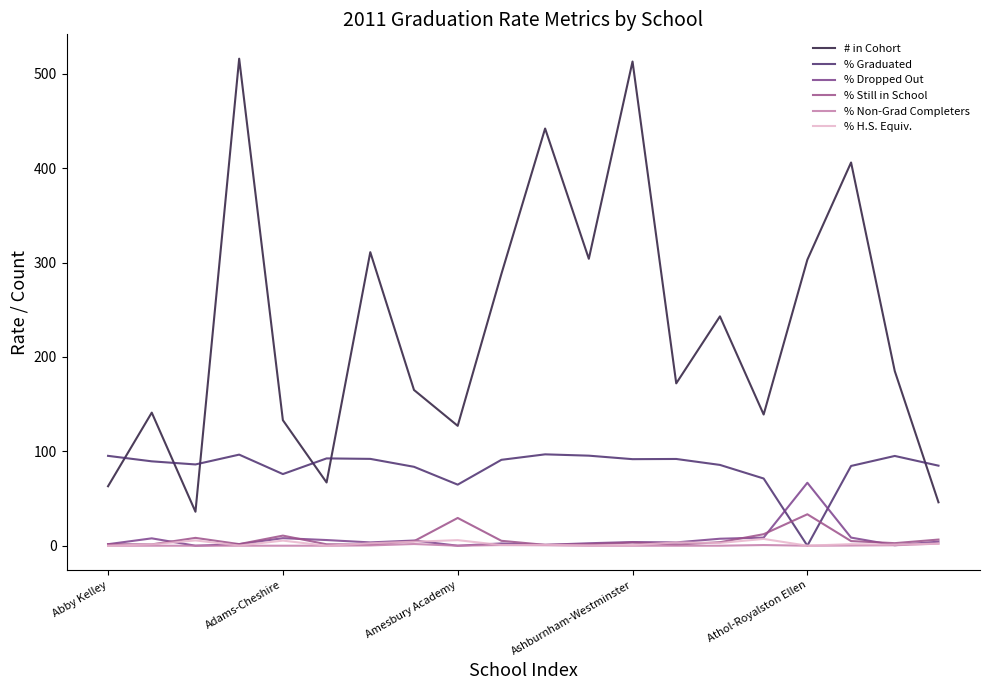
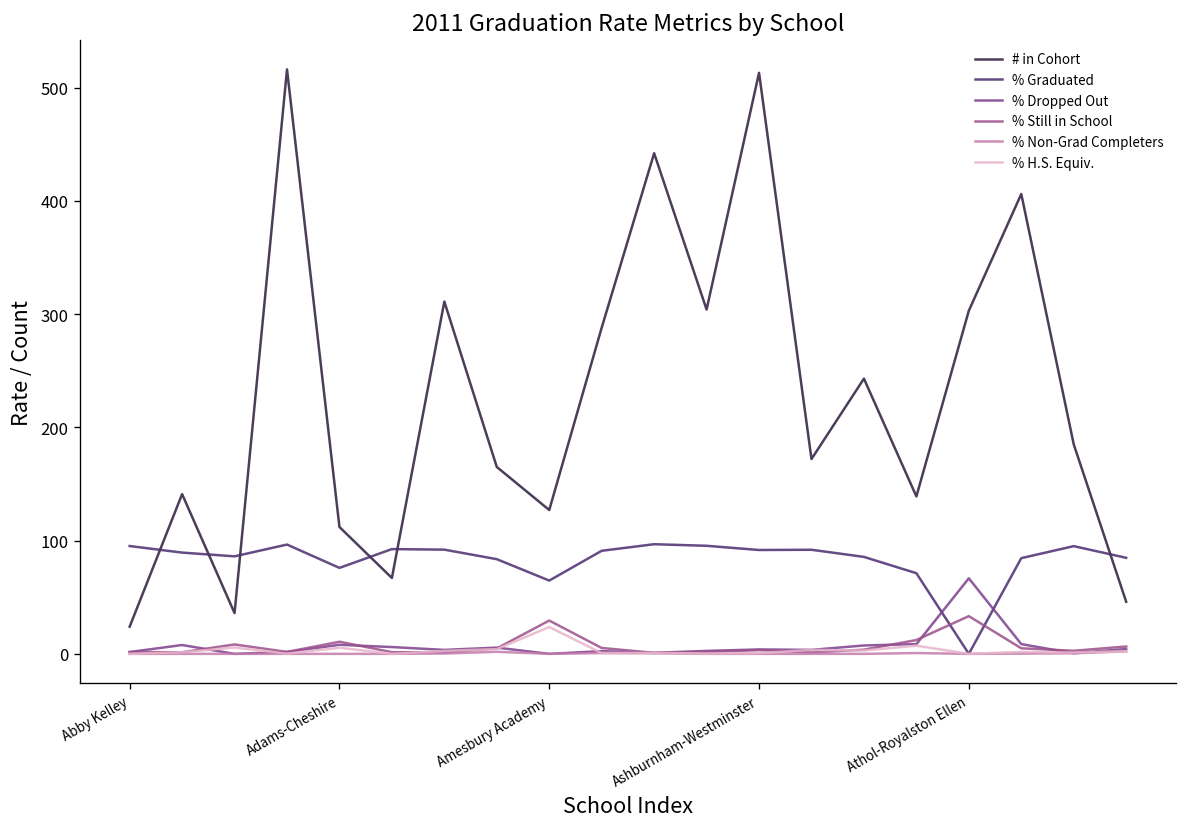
  {
    "# in Cohort": {
-     "Abby Kelley": 60,
-     "Adams-Cheshire": 130,
+     "Abby Kelley": 20,
+     "Adams-Cheshire": 110,
      "Amesbury Academy": 130,
      "Ashburnham-Westminster": 510,
      "Athol-Royalston Ellen": 300
    },
    "% Non-Grad Completers": {
      "Adams-Cheshire": 0
    },
    "% H.S. Equiv.": {
-     "Amesbury Academy": 10
+     "Amesbury Academy": 20
    }
  }
